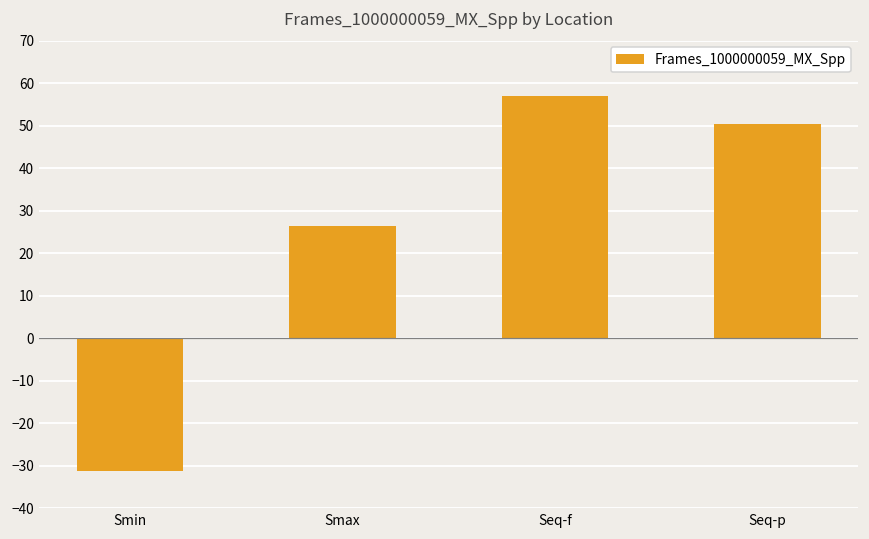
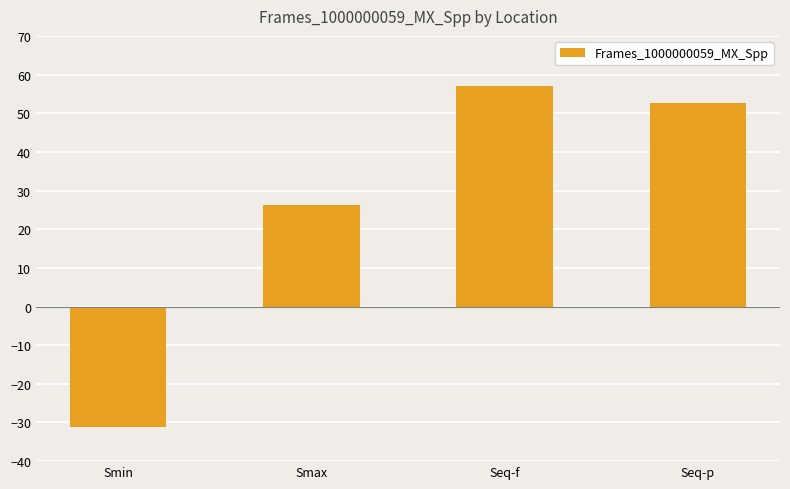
  {
    "Smin": -31,
    "Smax": 26,
    "Seq-f": 57,
-   "Seq-p": 50
+   "Seq-p": 53
  }
